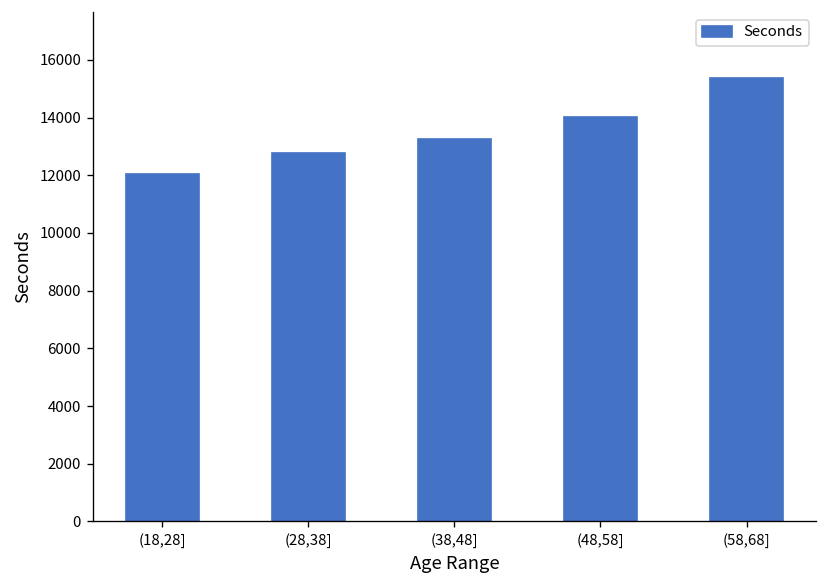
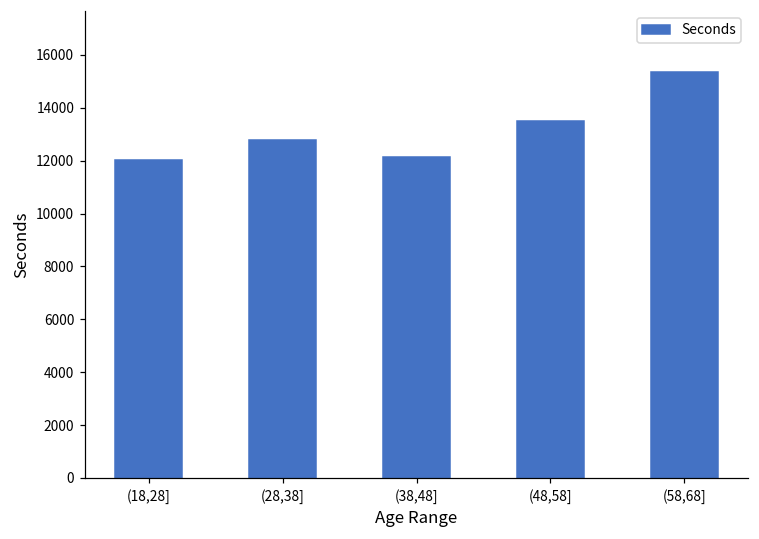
  {
    "(18,28]": 12000,
    "(28,38]": 12800,
-   "(38,48]": 13200,
-   "(48,58]": 14000,
+   "(38,48]": 12100,
+   "(48,58]": 13500,
    "(58,68]": 15400
  }
